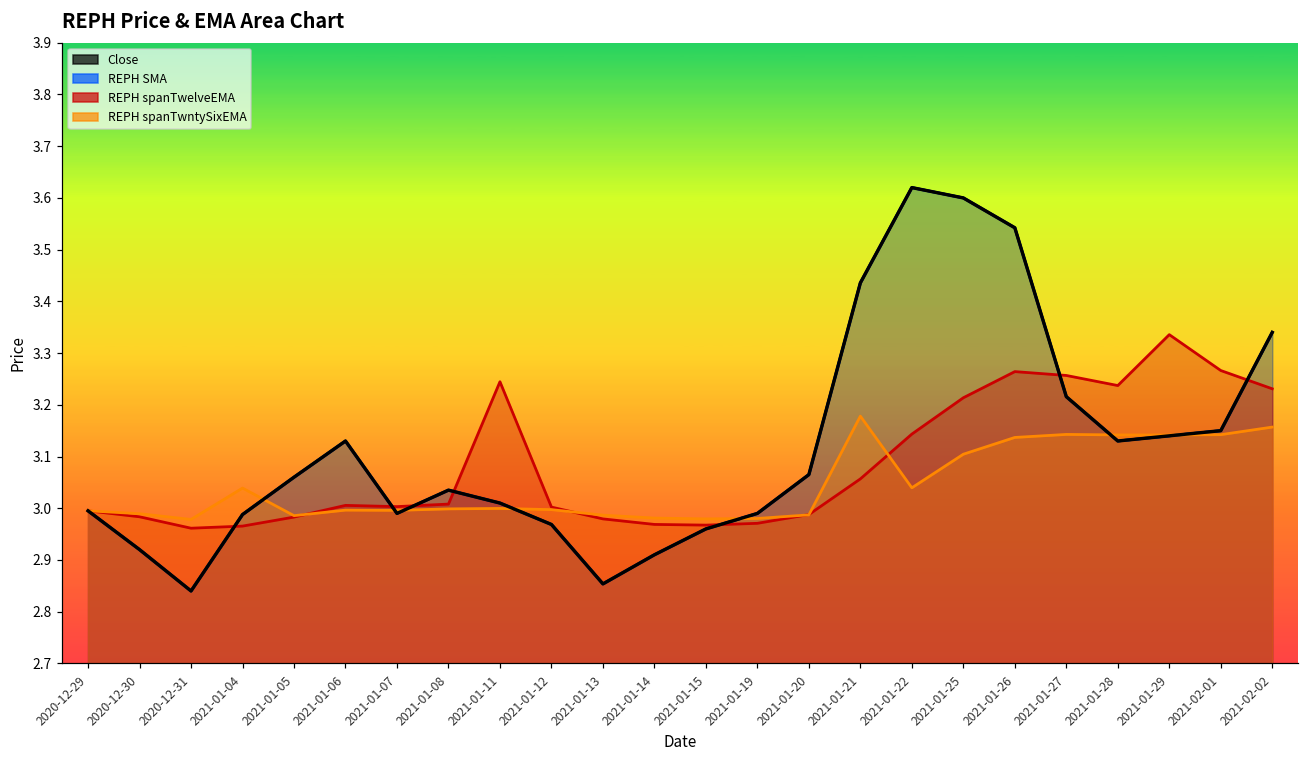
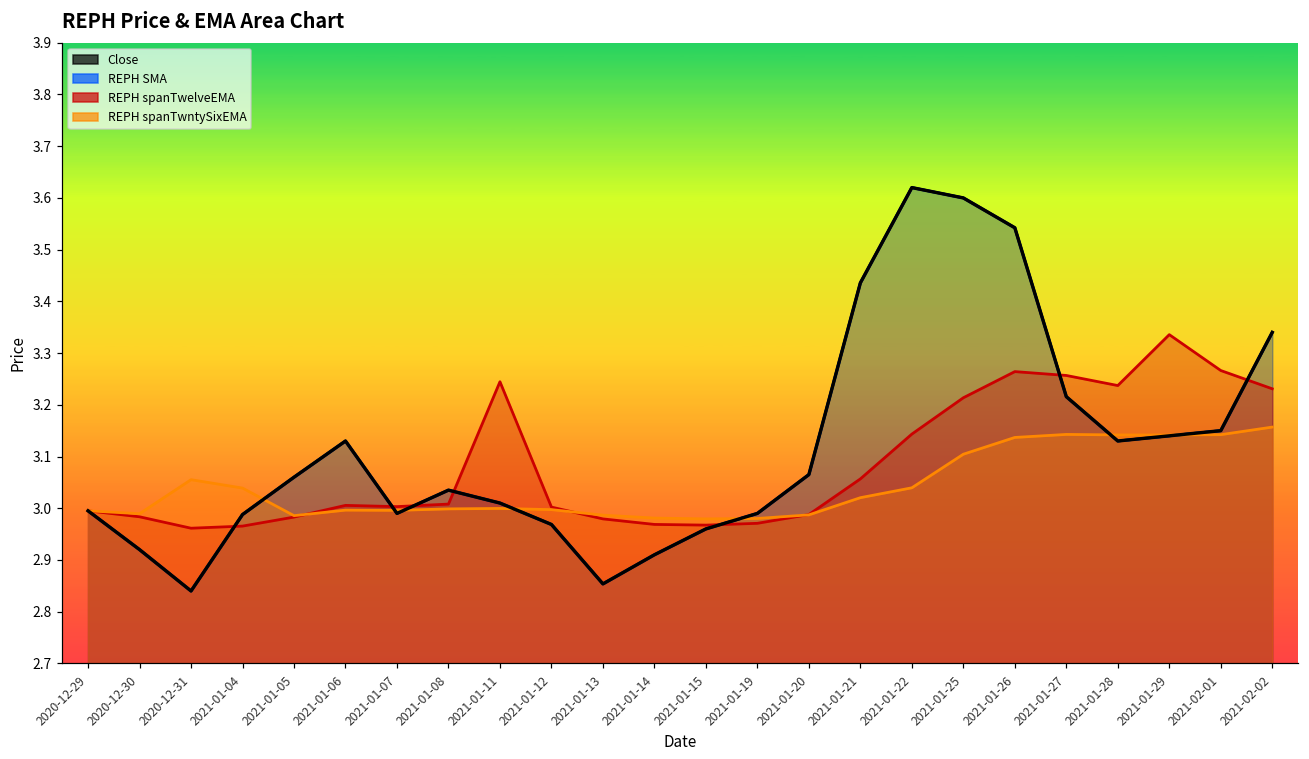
  {
    "REPH SMA": {
      "2020-12-30": 2.92,
      "2020-12-31": 2.84,
      "2021-01-04": 2.99,
      "2021-01-05": 3.06,
      "2021-01-06": 3.13,
      "2021-01-07": 2.99,
      "2021-01-08": 3.04,
      "2021-01-11": 3.01,
      "2021-01-12": 2.97,
      "2021-01-13": 2.85,
      "2021-01-14": 2.91,
      "2021-01-15": 2.96,
      "2021-01-19": 2.99,
      "2021-01-20": 3.07,
      "2021-01-21": 3.44,
      "2021-01-22": 3.62,
      "2021-01-25": 3.60,
      "2021-01-26": 3.54,
      "2021-01-27": 3.22,
      "2021-01-28": 3.13,
      "2021-02-01": 3.15,
      "2021-02-02": 3.34
    },
    "REPH spanTwelveEMA": {
      "2020-12-30": 2.98,
      "2020-12-31": 2.96,
      "2021-01-04": 2.97,
      "2021-01-06": 3.01,
      "2021-01-07": 3.00,
      "2021-01-08": 3.01,
      "2021-01-11": 3.24,
      "2021-01-13": 2.98,
      "2021-01-14": 2.97,
      "2021-01-15": 2.97,
      "2021-01-19": 2.97,
      "2021-01-21": 3.06,
      "2021-01-22": 3.14,
      "2021-01-25": 3.21,
      "2021-01-26": 3.26,
      "2021-01-27": 3.26,
      "2021-01-28": 3.24,
      "2021-01-29": 3.34,
      "2021-02-01": 3.27,
      "2021-02-02": 3.23
    },
    "REPH spanTwntySixEMA": {
      "2020-12-30": 2.99,
-     "2020-12-31": 2.98,
+     "2020-12-31": 3.06,
      "2021-01-04": 3.04,
      "2021-01-06": 3.00,
      "2021-01-07": 3.00,
      "2021-01-08": 3.00,
      "2021-01-11": 3.00,
      "2021-01-13": 2.99,
      "2021-01-14": 2.98,
      "2021-01-15": 2.98,
      "2021-01-19": 2.98,
-     "2021-01-21": 3.18,
+     "2021-01-21": 3.02,
      "2021-01-22": 3.04,
      "2021-01-25": 3.10,
      "2021-01-26": 3.14,
      "2021-01-27": 3.14,
      "2021-01-28": 3.14,
      "2021-02-01": 3.14,
      "2021-02-02": 3.16
    }
  }
